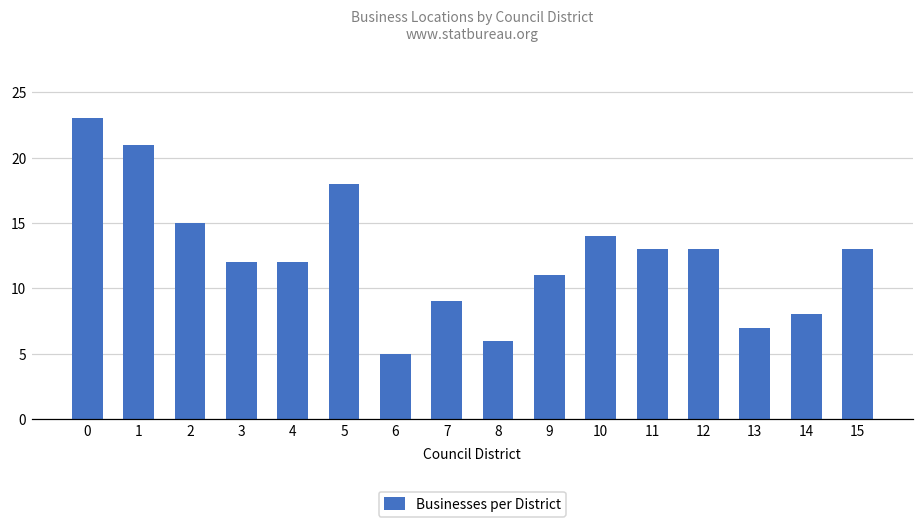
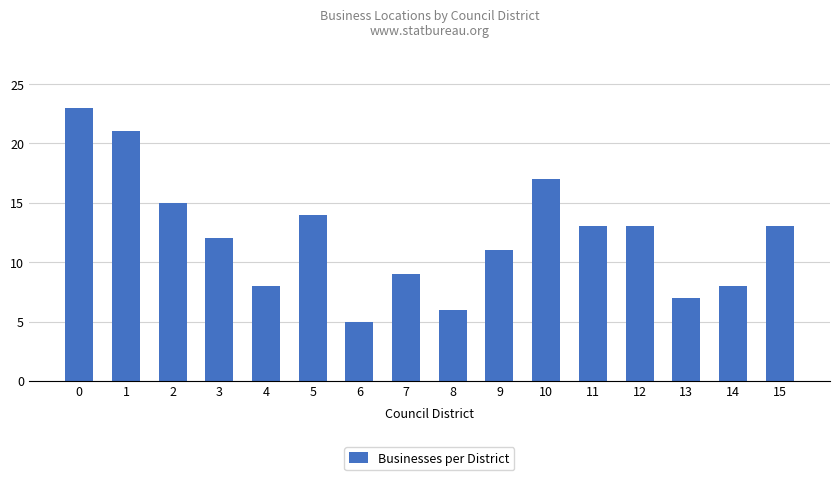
  {
    "0": 23,
    "1": 21,
    "2": 15,
    "3": 12,
-   "4": 12,
-   "5": 18,
+   "4": 8,
+   "5": 14,
    "6": 5,
    "7": 9,
    "8": 6,
    "9": 11,
-   "10": 14,
+   "10": 17,
    "11": 13,
    "12": 13,
    "13": 7,
    "14": 8,
    "15": 13
  }
